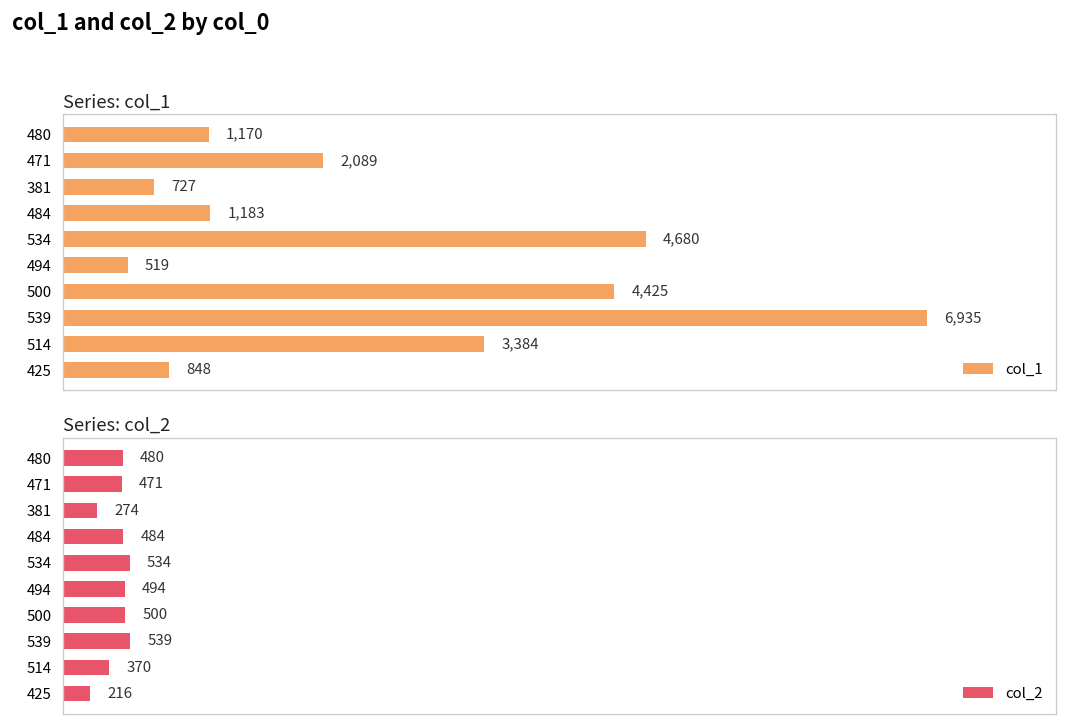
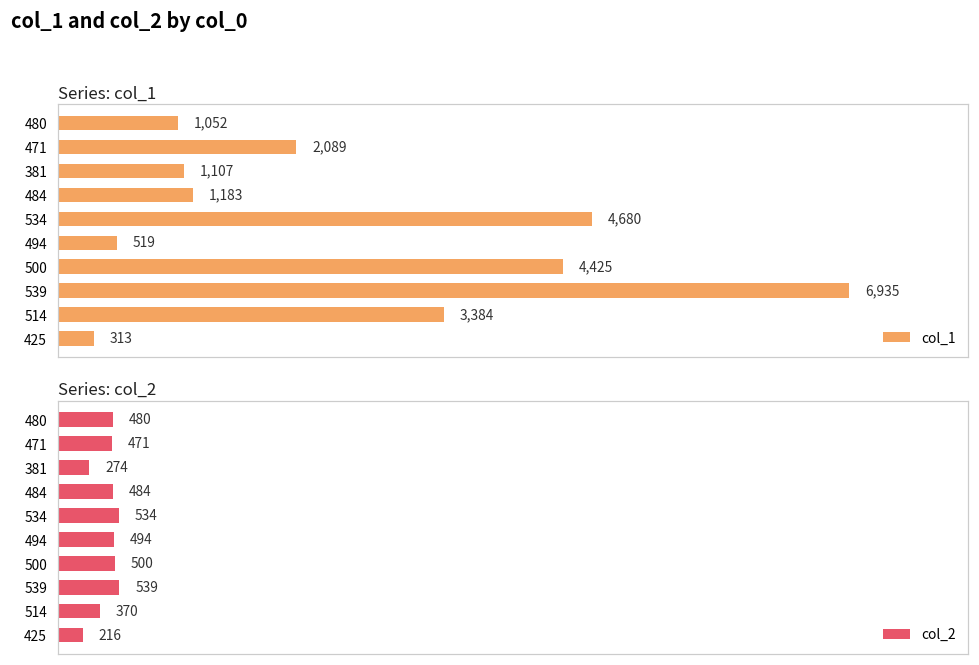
  {
    "Series: col_1": {
-     "480": "1,170",
+     "480": "1,052",
      "471": "2,089",
-     "381": "727",
+     "381": "1,107",
      "484": "1,183",
      "534": "4,680",
      "494": "519",
      "500": "4,425",
      "539": "6,935",
      "514": "3,384",
-     "425": "848"
+     "425": "313"
    },
    "Series: col_2": {
      "480": "480",
      "471": "471",
      "381": "274",
      "484": "484",
      "534": "534",
      "494": "494",
      "500": "500",
      "539": "539",
      "514": "370",
      "425": "216"
    }
  }
